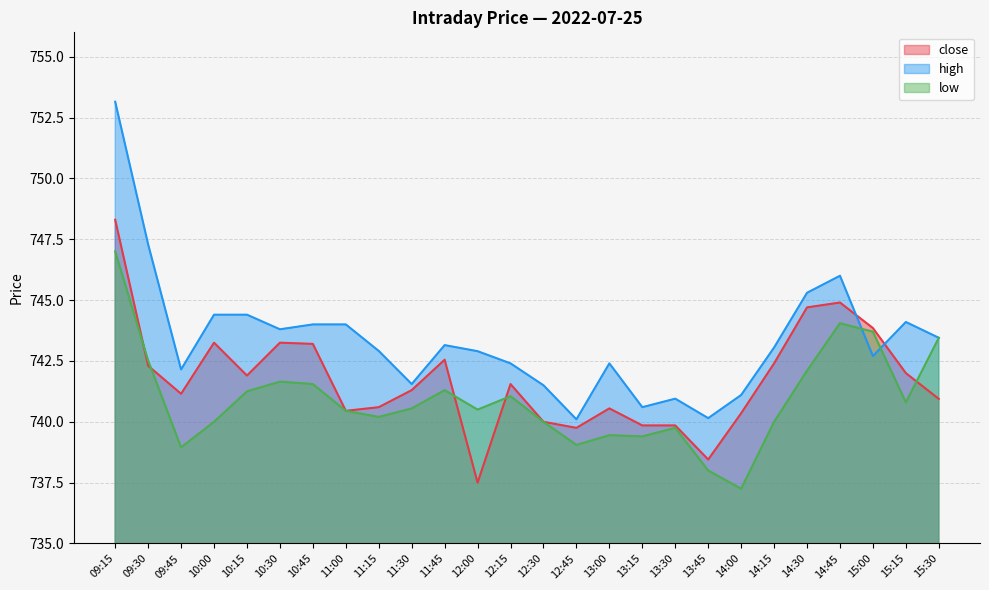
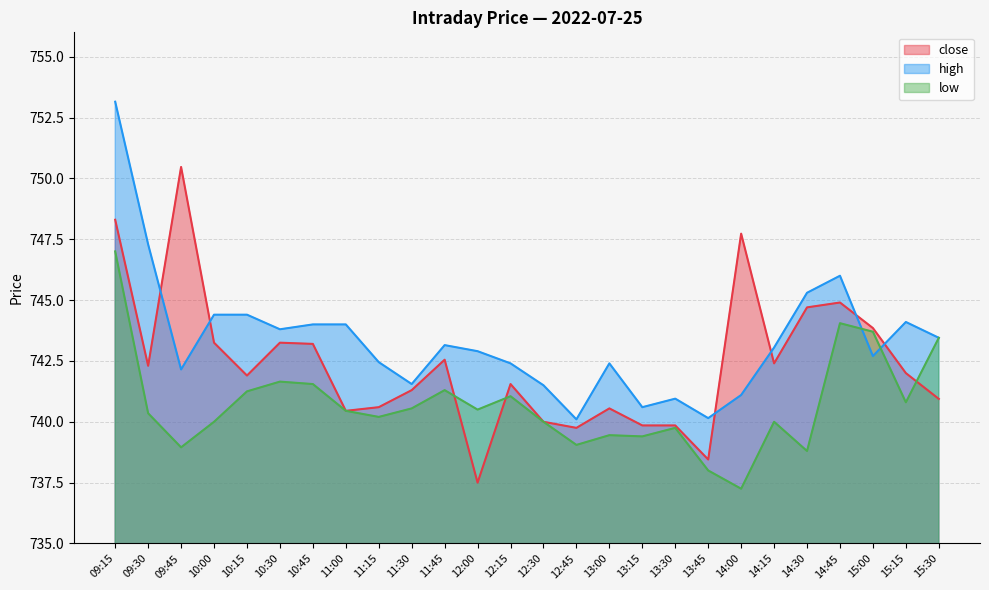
  {
    "close": {
      "09:15": 748.3,
      "09:30": 742.3,
-     "09:45": 741.2,
+     "09:45": 750.5,
      "10:00": 743.3,
      "10:15": 741.9,
      "10:30": 743.3,
      "10:45": 743.2,
      "11:15": 740.6,
      "11:30": 741.3,
      "11:45": 742.6,
      "12:00": 737.5,
      "12:15": 741.6,
      "12:45": 739.8,
      "13:00": 740.6,
      "13:15": 739.9,
      "13:45": 738.5,
-     "14:00": 740.4,
+     "14:00": 747.7,
      "14:15": 742.4,
      "14:30": 744.7,
      "14:45": 744.9,
      "15:00": 743.9,
      "15:15": 742.0,
      "15:30": 740.9
    },
    "high": {
      "09:15": 753.2,
      "09:30": 747.3,
      "09:45": 742.2,
      "10:00": 744.4,
      "10:15": 744.4,
      "10:30": 743.8,
      "10:45": 744.0,
      "11:00": 744.0,
-     "11:15": 742.9,
+     "11:15": 742.5,
      "11:30": 741.6,
      "11:45": 743.2,
      "12:00": 742.9,
      "12:15": 742.4,
      "12:30": 741.5,
      "12:45": 740.1,
      "13:00": 742.4,
      "13:15": 740.6,
      "13:30": 741.0,
      "13:45": 740.2,
      "14:00": 741.1,
      "14:15": 743.1,
      "14:30": 745.3,
      "14:45": 746.0,
      "15:00": 742.7,
      "15:15": 744.1
    },
    "low": {
      "09:15": 747.0,
-     "09:30": 742.5,
+     "09:30": 740.4,
      "09:45": 739.0,
      "10:00": 740.0,
      "10:15": 741.3,
      "10:30": 741.7,
      "10:45": 741.6,
      "11:15": 740.2,
      "11:30": 740.6,
      "11:45": 741.3,
      "12:00": 740.5,
      "12:15": 741.1,
      "12:45": 739.1,
      "13:00": 739.5,
      "13:15": 739.4,
      "13:45": 738.0,
      "14:00": 737.3,
      "14:15": 740.0,
-     "14:30": 742.1,
+     "14:30": 738.8,
      "14:45": 744.1,
      "15:00": 743.7,
      "15:15": 740.8
    }
  }
